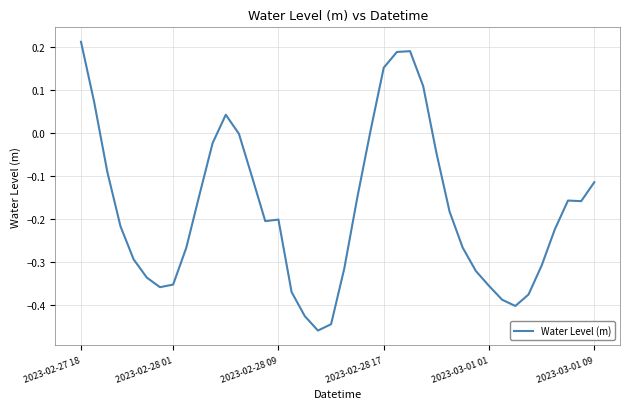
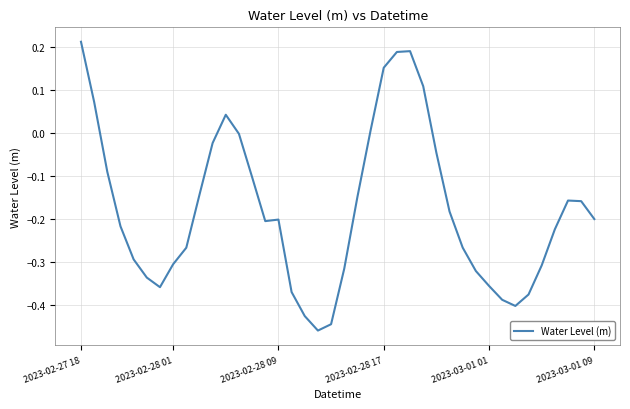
  {
    "2023-02-27 18": 0.21,
-   "2023-02-28 01": -0.35,
+   "2023-02-28 01": -0.30,
    "2023-02-28 09": -0.20,
    "2023-02-28 17": 0.15,
    "2023-03-01 01": -0.36,
-   "2023-03-01 09": -0.11
+   "2023-03-01 09": -0.20
  }
